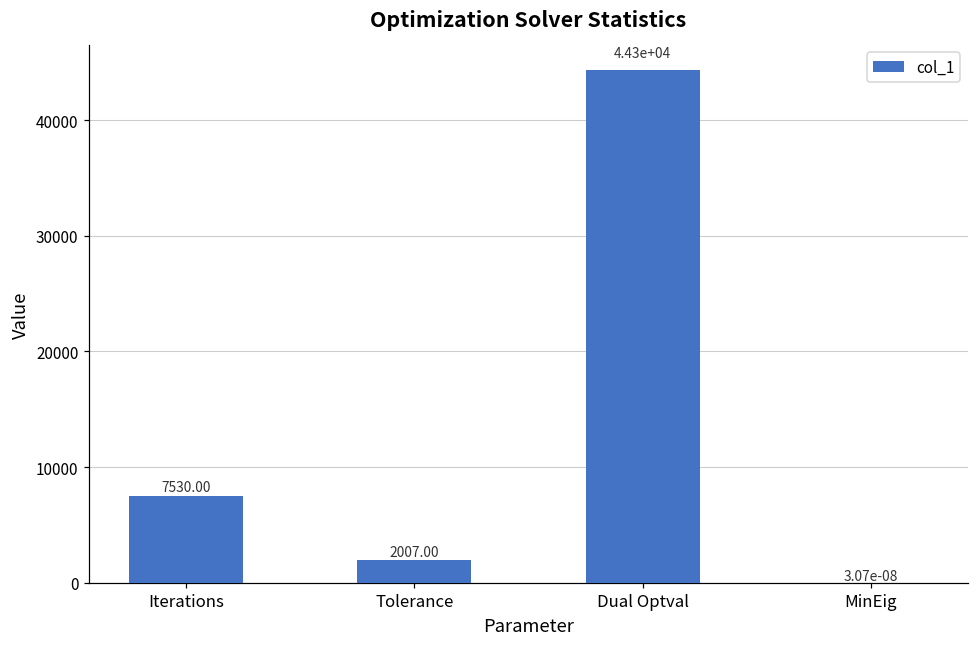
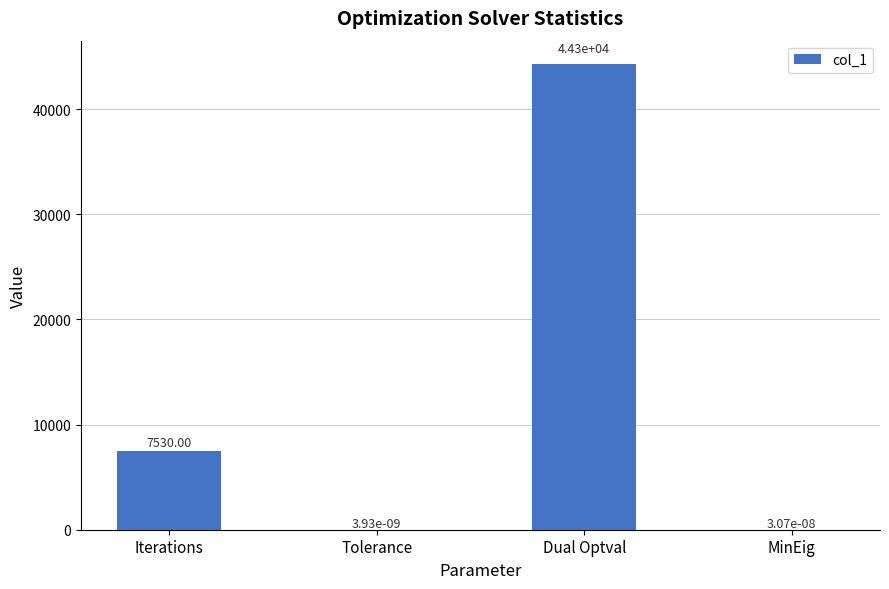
  {
    "Iterations": "7530.00",
-   "Tolerance": "2007.00",
+   "Tolerance": "3.93e-09",
    "MinEig": "3.07e-08"
  }
